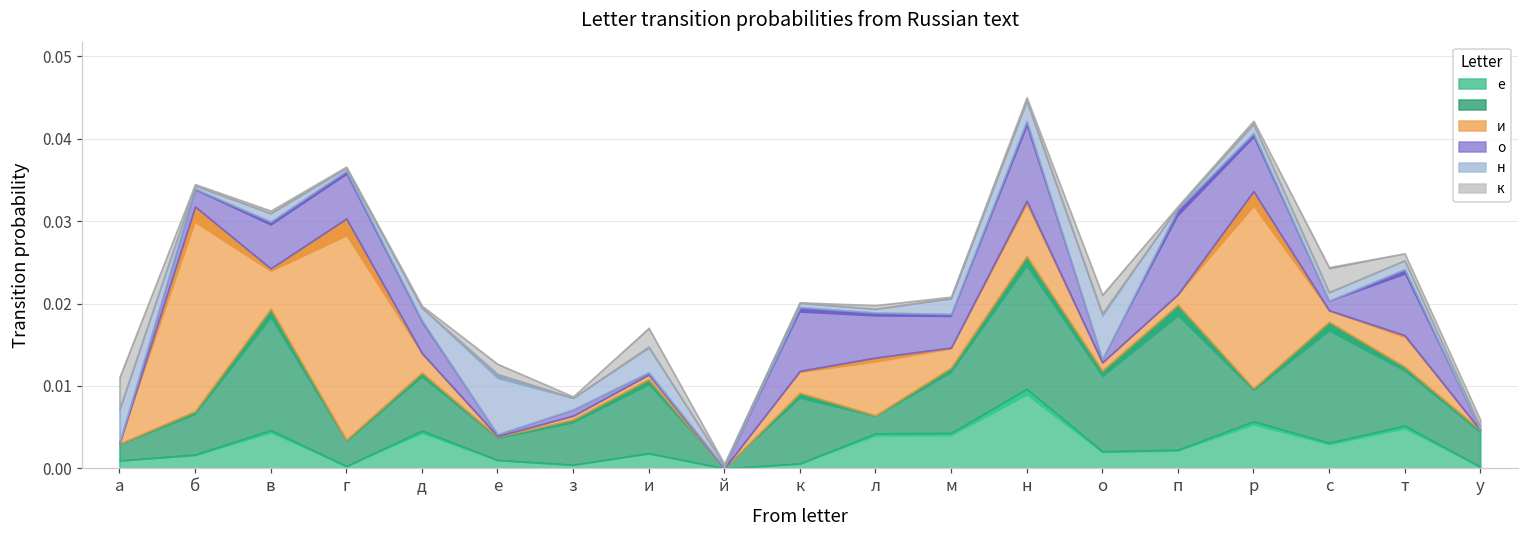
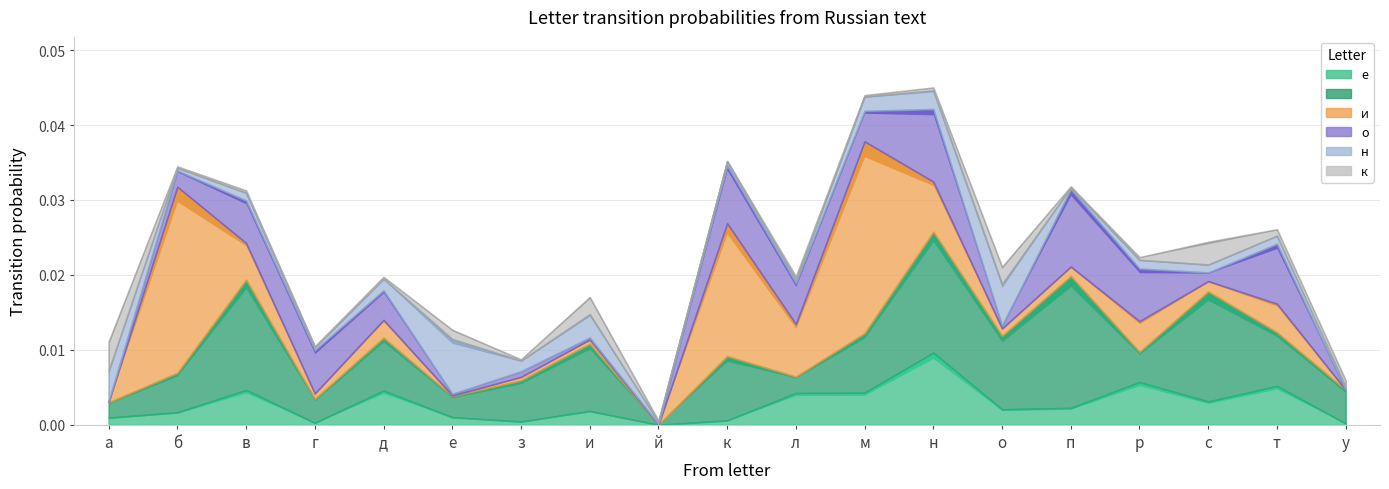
  {
    "и": {
      "б": 0.025,
      "в": 0.005,
-     "г": 0.027,
+     "г": 0.001,
      "д": 0.002,
      "з": 0.000,
-     "к": 0.003,
+     "к": 0.018,
      "л": 0.007,
-     "м": 0.002,
+     "м": 0.026,
      "н": 0.007,
      "о": 0.001,
      "п": 0.001,
-     "р": 0.024,
+     "р": 0.004,
      "с": 0.001,
      "т": 0.004
    },
    "о": {
      "б": 0.002,
      "в": 0.006,
      "г": 0.006,
      "д": 0.004,
      "з": 0.001,
      "к": 0.008,
      "л": 0.005,
      "м": 0.004,
      "н": 0.010,
      "о": 0.000,
      "р": 0.007,
      "с": 0.001,
      "т": 0.008
    }
  }
